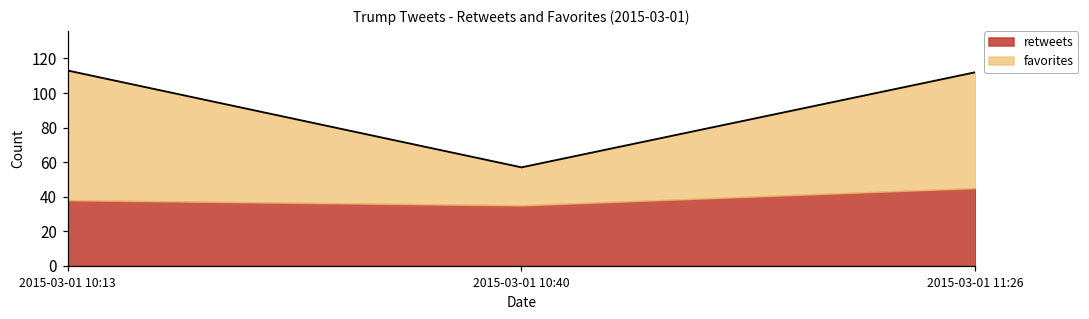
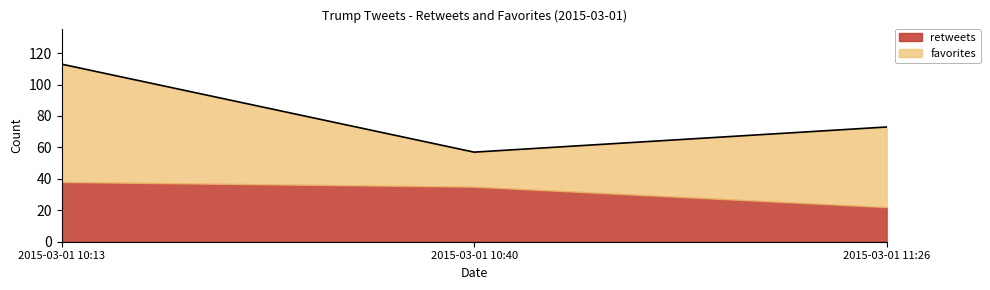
  {
    "retweets": {
      "2015-03-01 10:13": 38,
      "2015-03-01 10:40": 35,
-     "2015-03-01 11:26": 45
+     "2015-03-01 11:26": 22
    },
    "favorites": {
      "2015-03-01 10:13": 75,
      "2015-03-01 10:40": 22,
-     "2015-03-01 11:26": 67
+     "2015-03-01 11:26": 51
    }
  }
